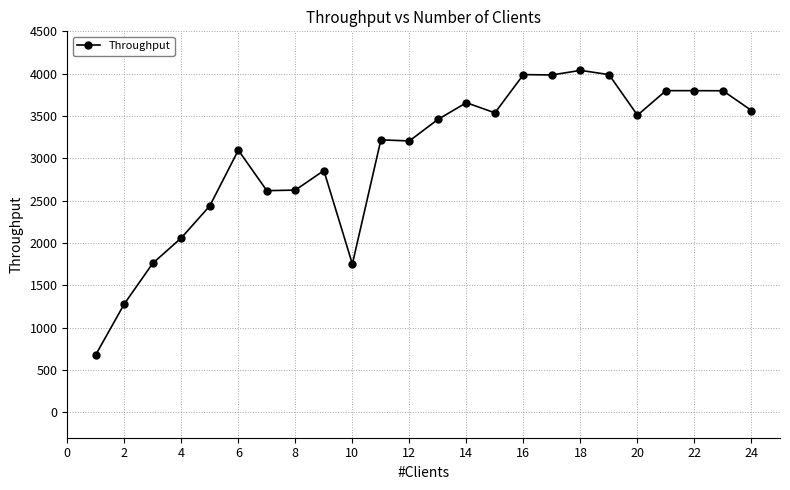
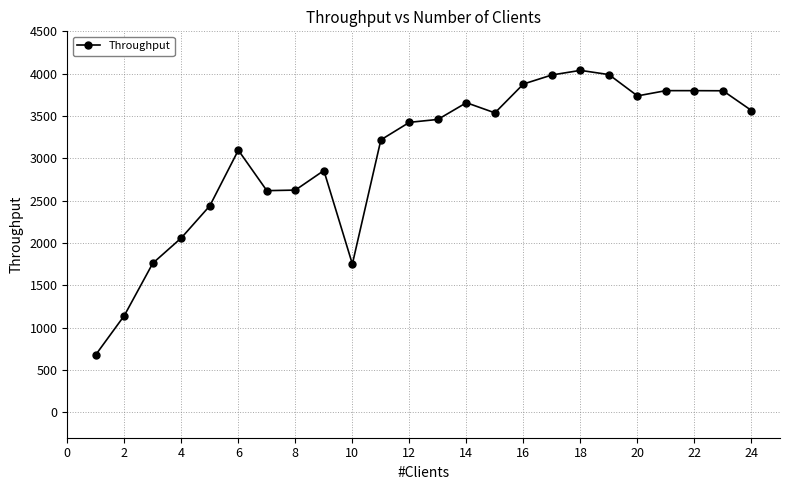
  {
-   "2": 1300,
+   "2": 1100,
    "4": 2100,
    "6": 3100,
    "8": 2600,
    "10": 1800,
-   "12": 3200,
+   "12": 3400,
    "14": 3700,
-   "16": 4000,
+   "16": 3900,
    "18": 4000,
-   "20": 3500,
+   "20": 3700,
    "22": 3800,
    "24": 3600
  }
